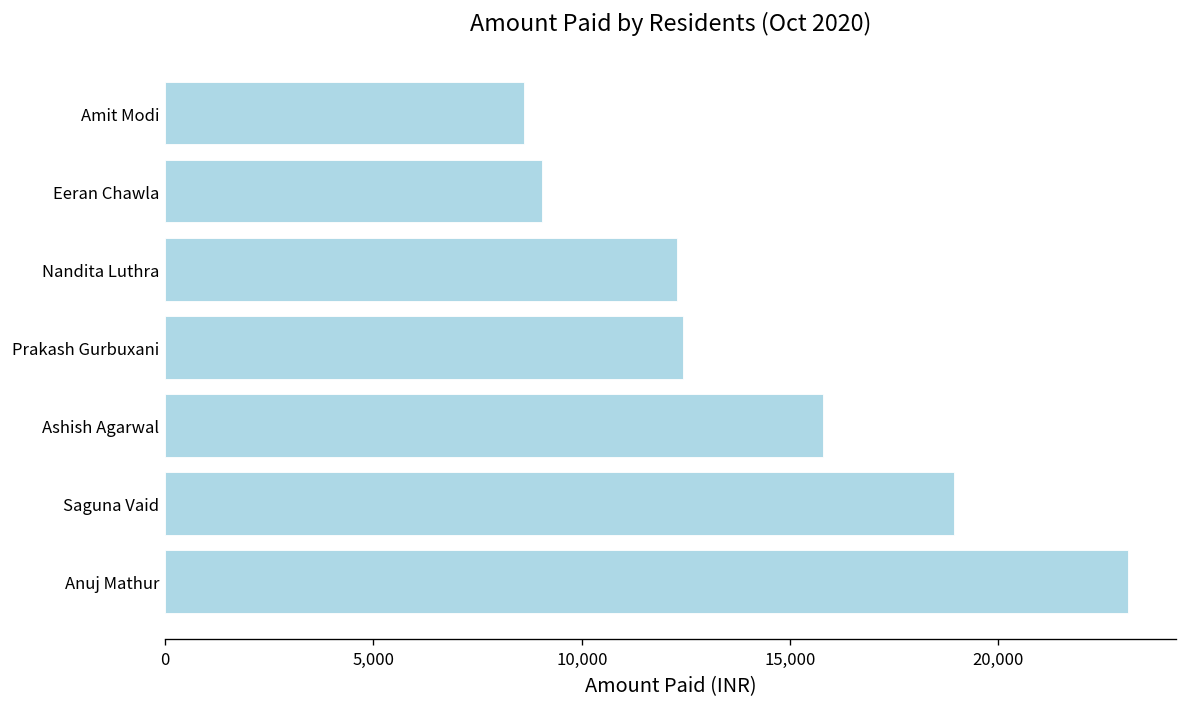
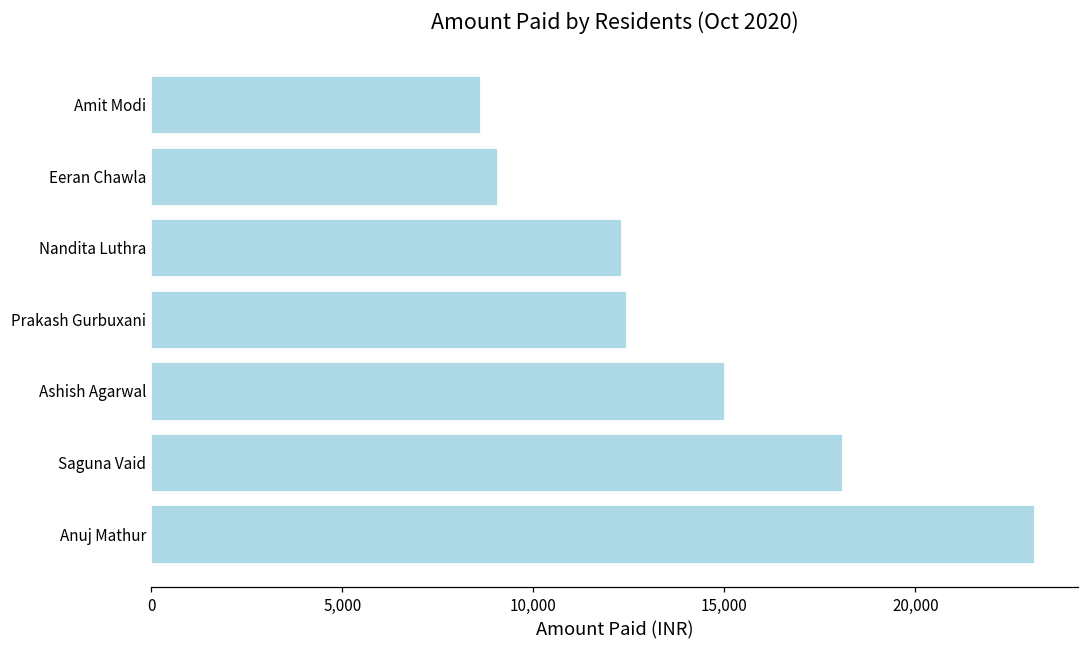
  {
    "Amit Modi": "8,600",
    "Eeran Chawla": "9,000",
    "Nandita Luthra": "12,300",
    "Prakash Gurbuxani": "12,400",
-   "Ashish Agarwal": "15,800",
-   "Saguna Vaid": "18,900",
+   "Ashish Agarwal": "15,000",
+   "Saguna Vaid": "18,100",
    "Anuj Mathur": "23,100"
  }
